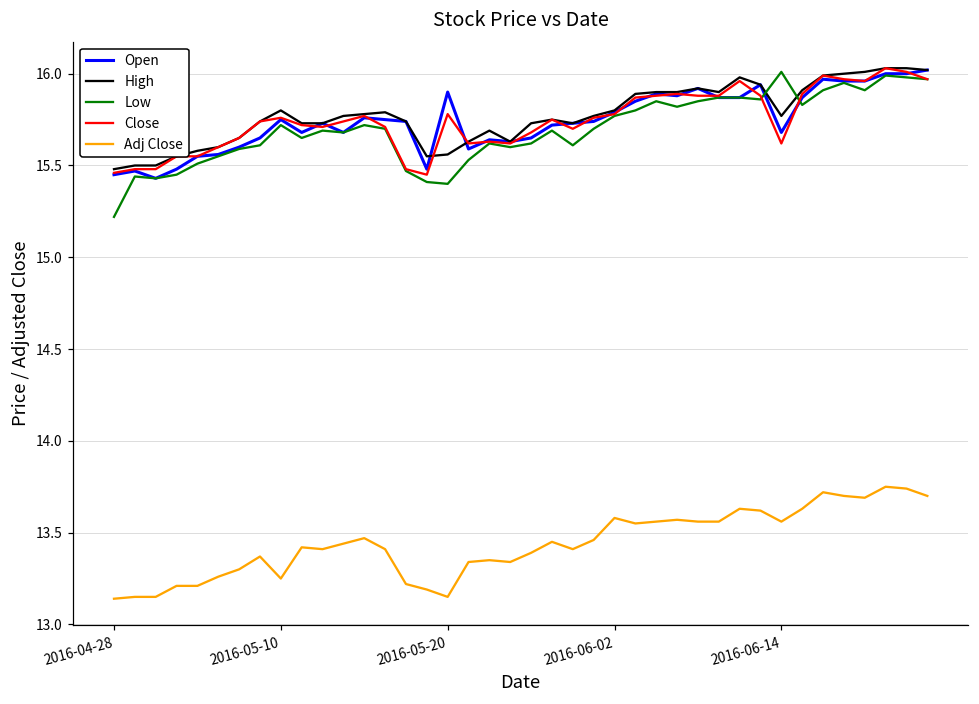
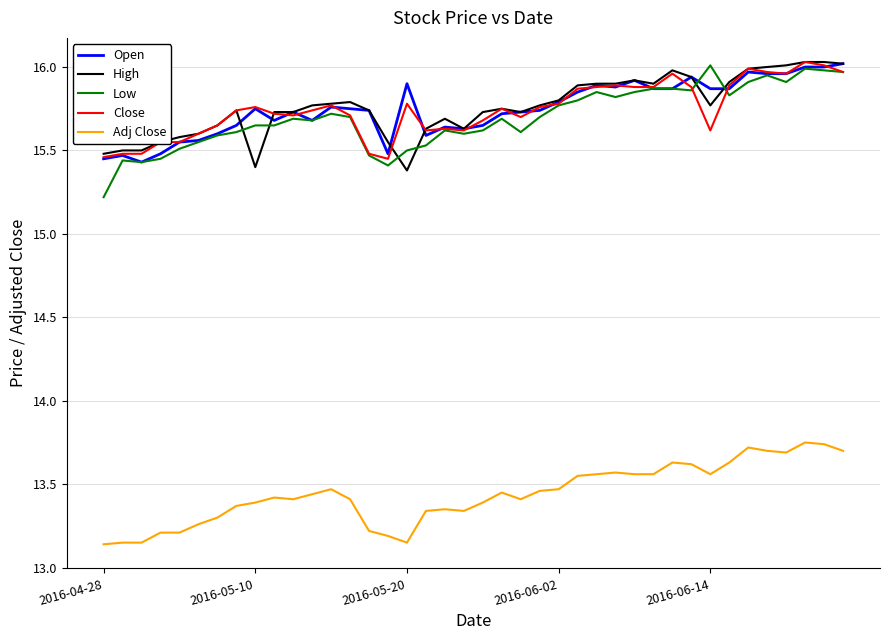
  {
    "Open": {
      "2016-05-20": 15.90,
-     "2016-06-14": 15.68
+     "2016-06-14": 15.87
    },
    "High": {
      "2016-04-28": 15.48,
-     "2016-05-10": 15.8,
-     "2016-05-20": 15.56,
+     "2016-05-10": 15.4,
+     "2016-05-20": 15.38,
      "2016-06-14": 15.77
    },
    "Low": {
      "2016-04-28": 15.22,
-     "2016-05-10": 15.72,
-     "2016-05-20": 15.4,
+     "2016-05-10": 15.65,
+     "2016-05-20": 15.5,
      "2016-06-14": 16.01
    },
    "Close": {
      "2016-05-20": 15.78,
      "2016-06-14": 15.62
    },
    "Adj Close": {
      "2016-04-28": 13.14,
-     "2016-05-10": 13.25,
+     "2016-05-10": 13.39,
      "2016-05-20": 13.15,
-     "2016-06-02": 13.58,
+     "2016-06-02": 13.47,
      "2016-06-14": 13.56
    }
  }
